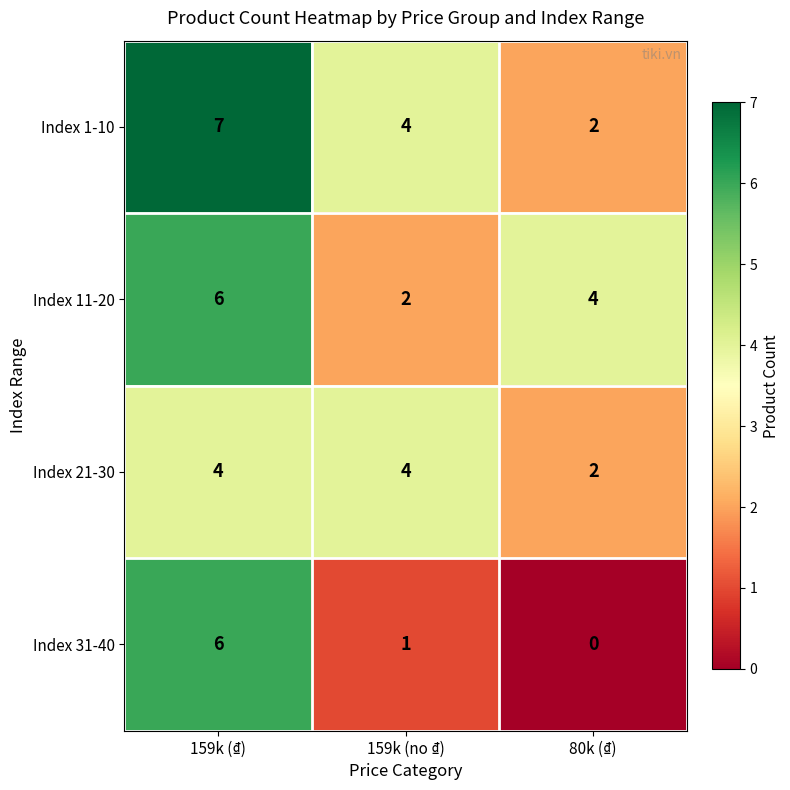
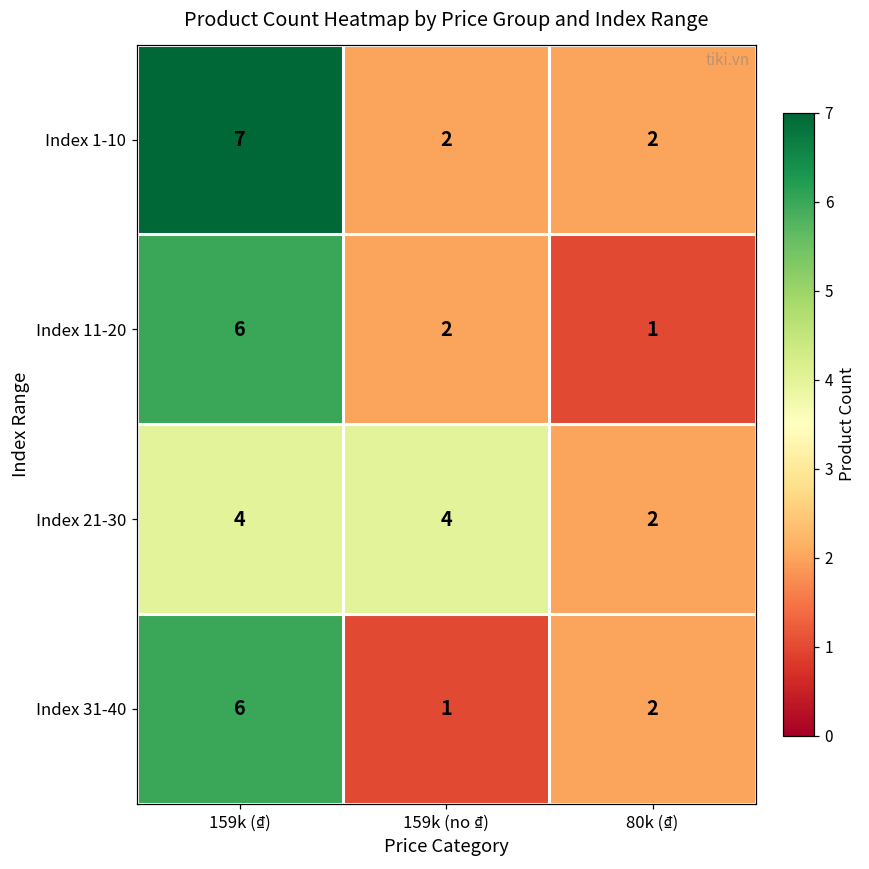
  {
    "Index 1-10": {
      "159k (₫)": 7,
-     "159k (no ₫)": 4
+     "159k (no ₫)": 2
    },
    "Index 11-20": {
      "159k (₫)": 6,
      "159k (no ₫)": 2,
-     "80k (₫)": 4
+     "80k (₫)": 1
    },
    "Index 21-30": {
      "159k (₫)": 4,
      "159k (no ₫)": 4,
      "80k (₫)": 2
    },
    "Index 31-40": {
      "159k (₫)": 6,
      "159k (no ₫)": 1,
-     "80k (₫)": 0
+     "80k (₫)": 2
    }
  }
